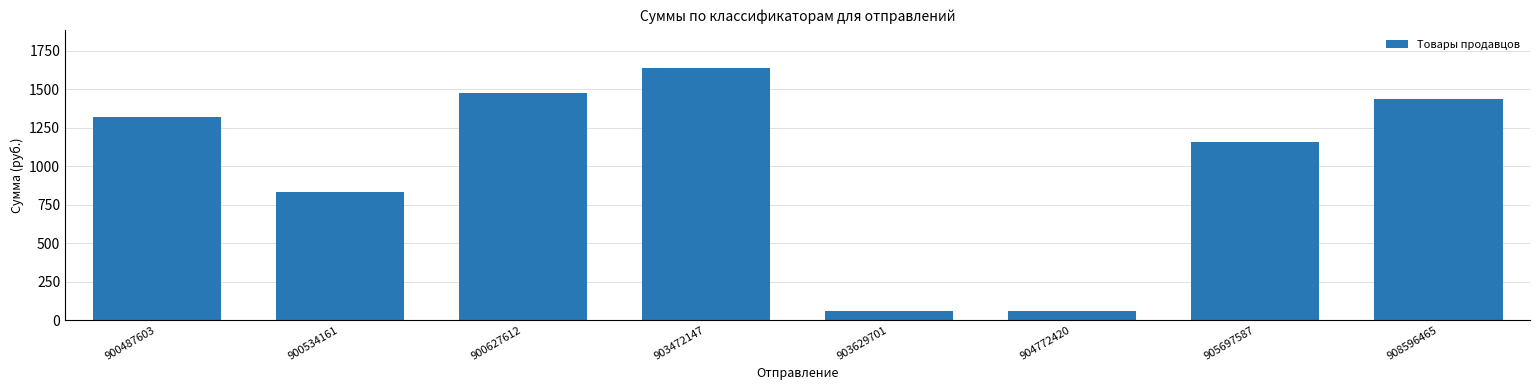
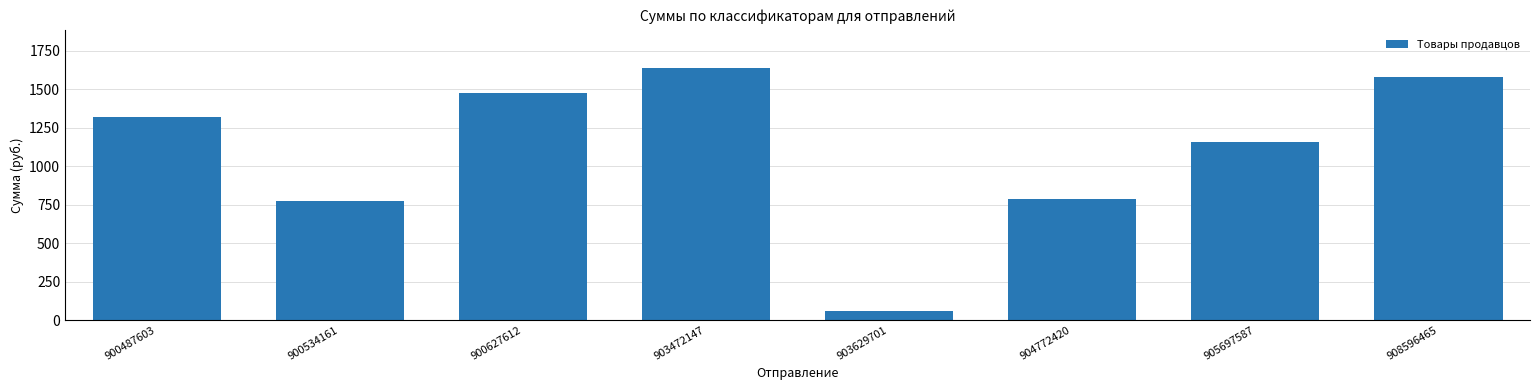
  {
    "900487603": 1320,
-   "900534161": 830,
+   "900534161": 780,
    "900627612": 1480,
    "903472147": 1640,
    "903629701": 60,
-   "904772420": 60,
+   "904772420": 790,
    "905697587": 1160,
-   "908596465": 1440
+   "908596465": 1580
  }
